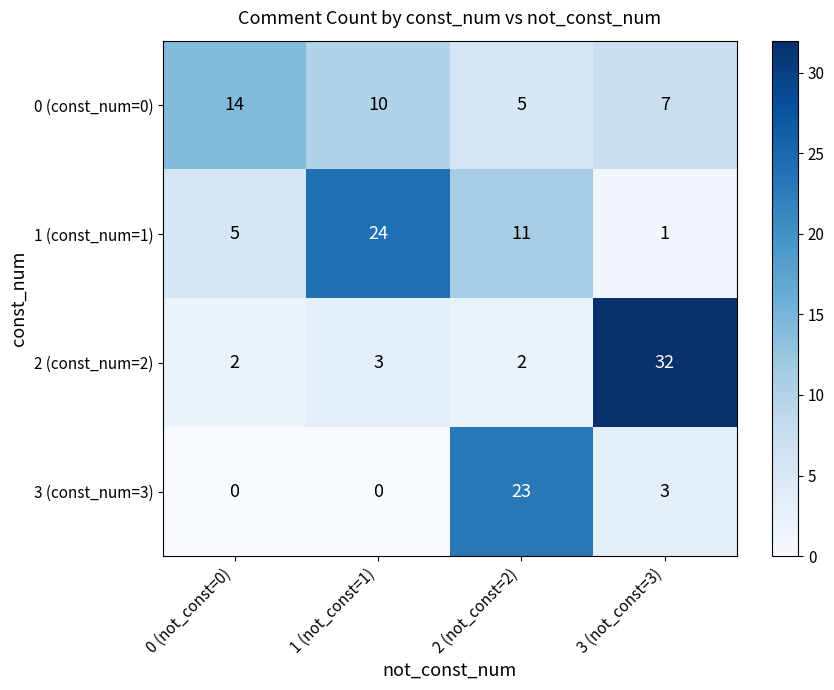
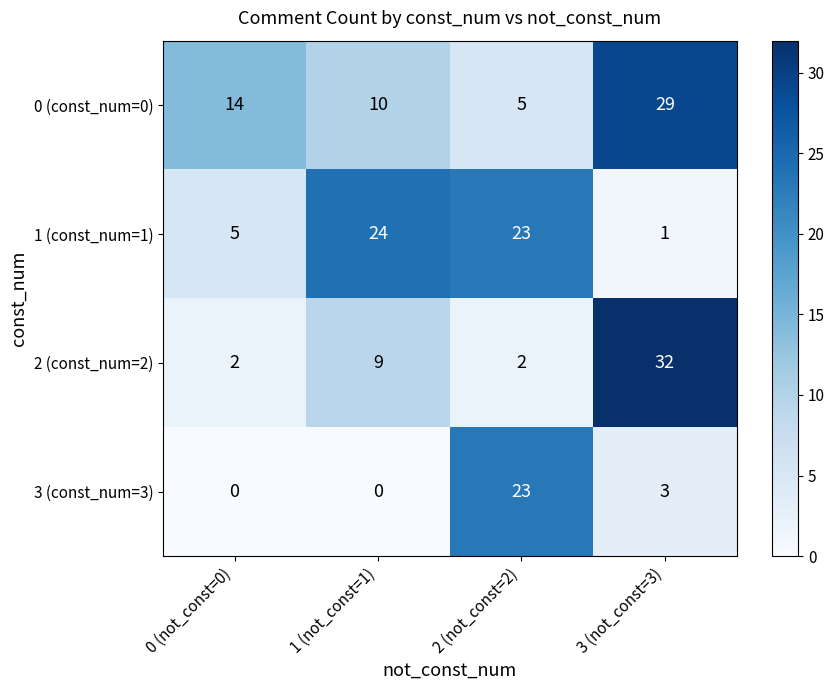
  {
    "0 (const_num=0)": {
      "0 (not_const=0)": 14,
      "1 (not_const=1)": 10,
      "2 (not_const=2)": 5,
-     "3 (not_const=3)": 7
+     "3 (not_const=3)": 29
    },
    "1 (const_num=1)": {
      "0 (not_const=0)": 5,
      "1 (not_const=1)": 24,
-     "2 (not_const=2)": 11,
+     "2 (not_const=2)": 23,
      "3 (not_const=3)": 1
    },
    "2 (const_num=2)": {
      "0 (not_const=0)": 2,
-     "1 (not_const=1)": 3,
+     "1 (not_const=1)": 9,
      "2 (not_const=2)": 2,
      "3 (not_const=3)": 32
    },
    "3 (const_num=3)": {
      "0 (not_const=0)": 0,
      "1 (not_const=1)": 0,
      "2 (not_const=2)": 23,
      "3 (not_const=3)": 3
    }
  }
